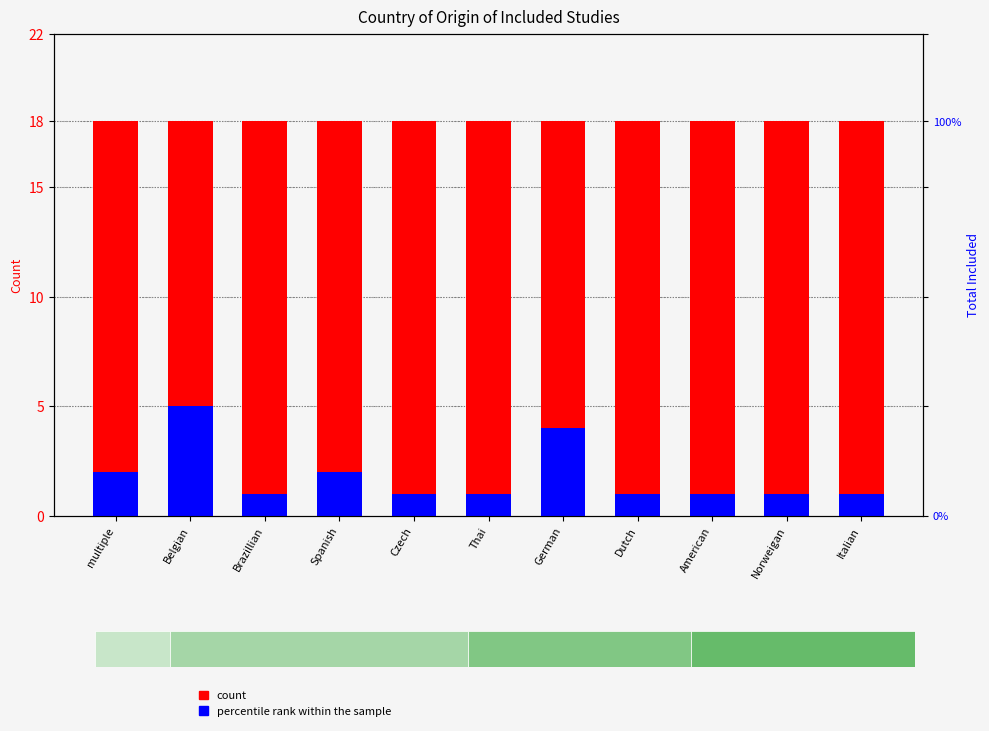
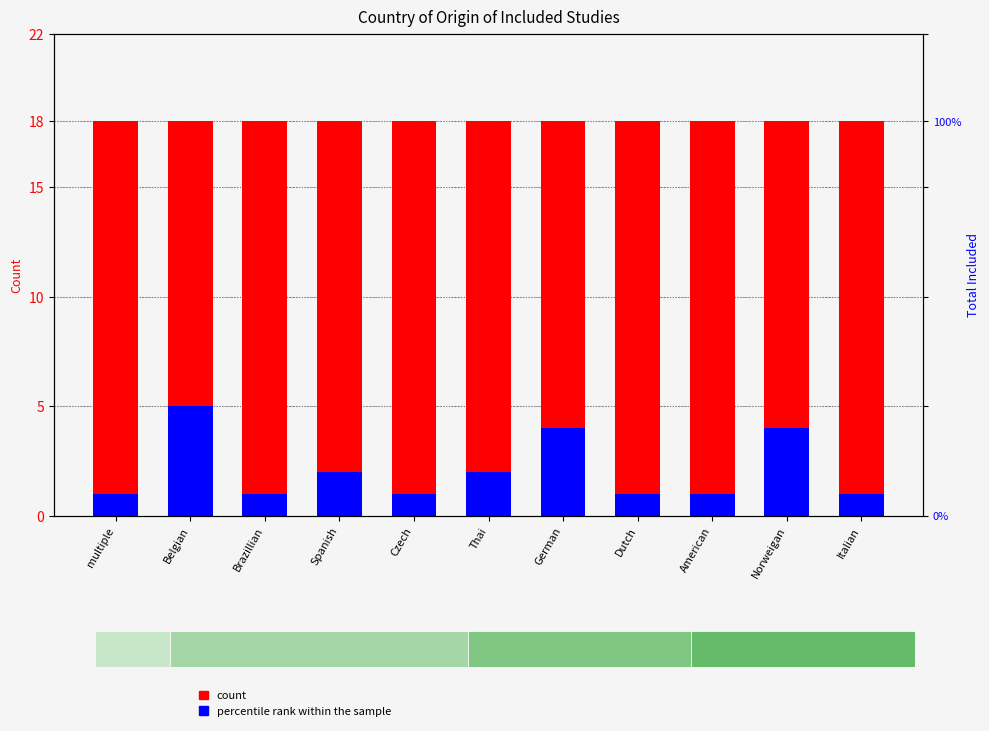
  {
    "count": {
      "multiple": 18,
      "Belgian": 18,
      "Brazillian": 18,
      "Spanish": 18,
      "Czech": 18,
      "Thai": 18,
      "German": 18,
      "Dutch": 18,
      "American": 18,
      "Norweigan": 18,
      "Italian": 18
    },
    "percentile rank within the sample": {
-     "multiple": 2,
-     "Thai": 1,
-     "Norweigan": 1
+     "multiple": 1,
+     "Thai": 2,
+     "Norweigan": 4
    }
  }
